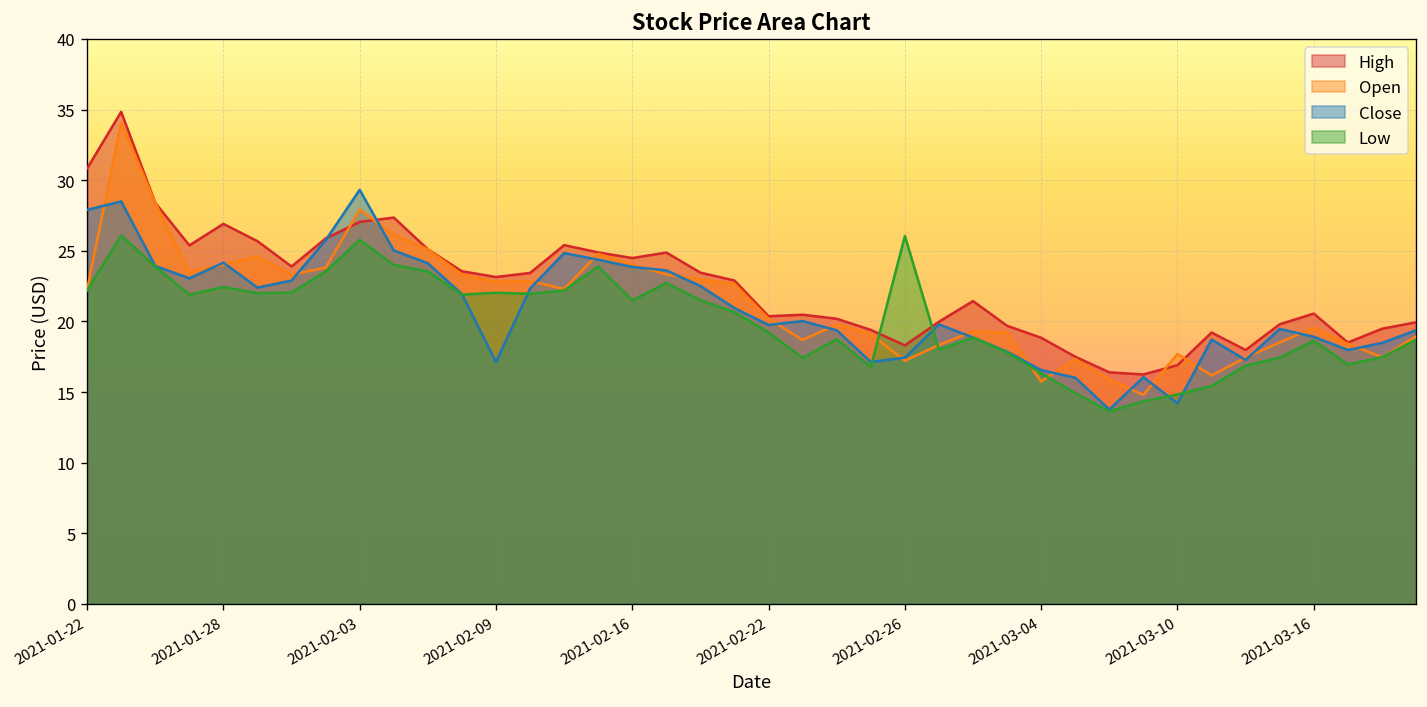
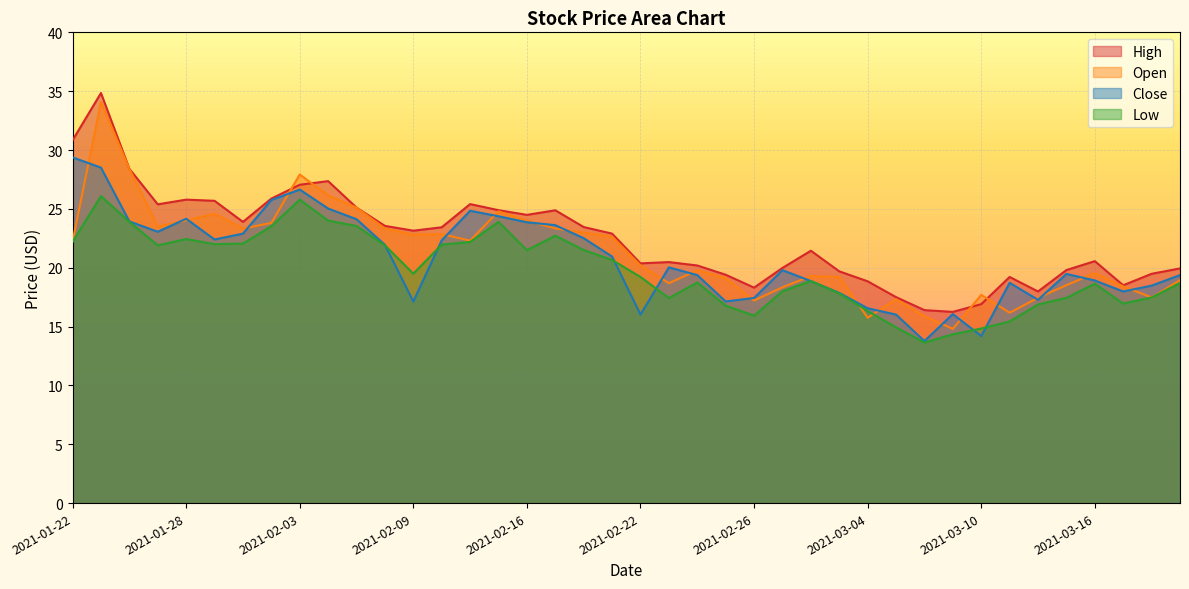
  {
    "High": {
      "2021-01-22": 30.8,
-     "2021-01-28": 26.9,
+     "2021-01-28": 25.8,
      "2021-02-03": 27.0,
      "2021-02-09": 23.1,
      "2021-02-16": 24.5,
      "2021-02-26": 18.3,
      "2021-03-04": 18.8,
      "2021-03-10": 16.9,
      "2021-03-16": 20.6
    },
    "Open": {
      "2021-02-03": 27.9,
      "2021-02-09": 22.8,
      "2021-02-26": 17.2,
      "2021-03-04": 15.7,
      "2021-03-10": 17.7,
      "2021-03-16": 19.5
    },
    "Close": {
-     "2021-01-22": 27.9,
-     "2021-02-03": 29.3,
+     "2021-01-22": 29.4,
+     "2021-02-03": 26.6,
      "2021-02-09": 17.1,
-     "2021-02-22": 19.8,
+     "2021-02-22": 16.0,
      "2021-02-26": 17.4,
      "2021-03-04": 16.6,
      "2021-03-10": 14.2,
      "2021-03-16": 18.9
    },
    "Low": {
      "2021-01-28": 22.4,
      "2021-02-03": 25.8,
-     "2021-02-09": 22.0,
+     "2021-02-09": 19.5,
      "2021-02-16": 21.5,
      "2021-02-22": 19.2,
-     "2021-02-26": 26.1,
+     "2021-02-26": 15.9,
      "2021-03-04": 16.3,
      "2021-03-10": 14.8,
      "2021-03-16": 18.6
    }
  }
